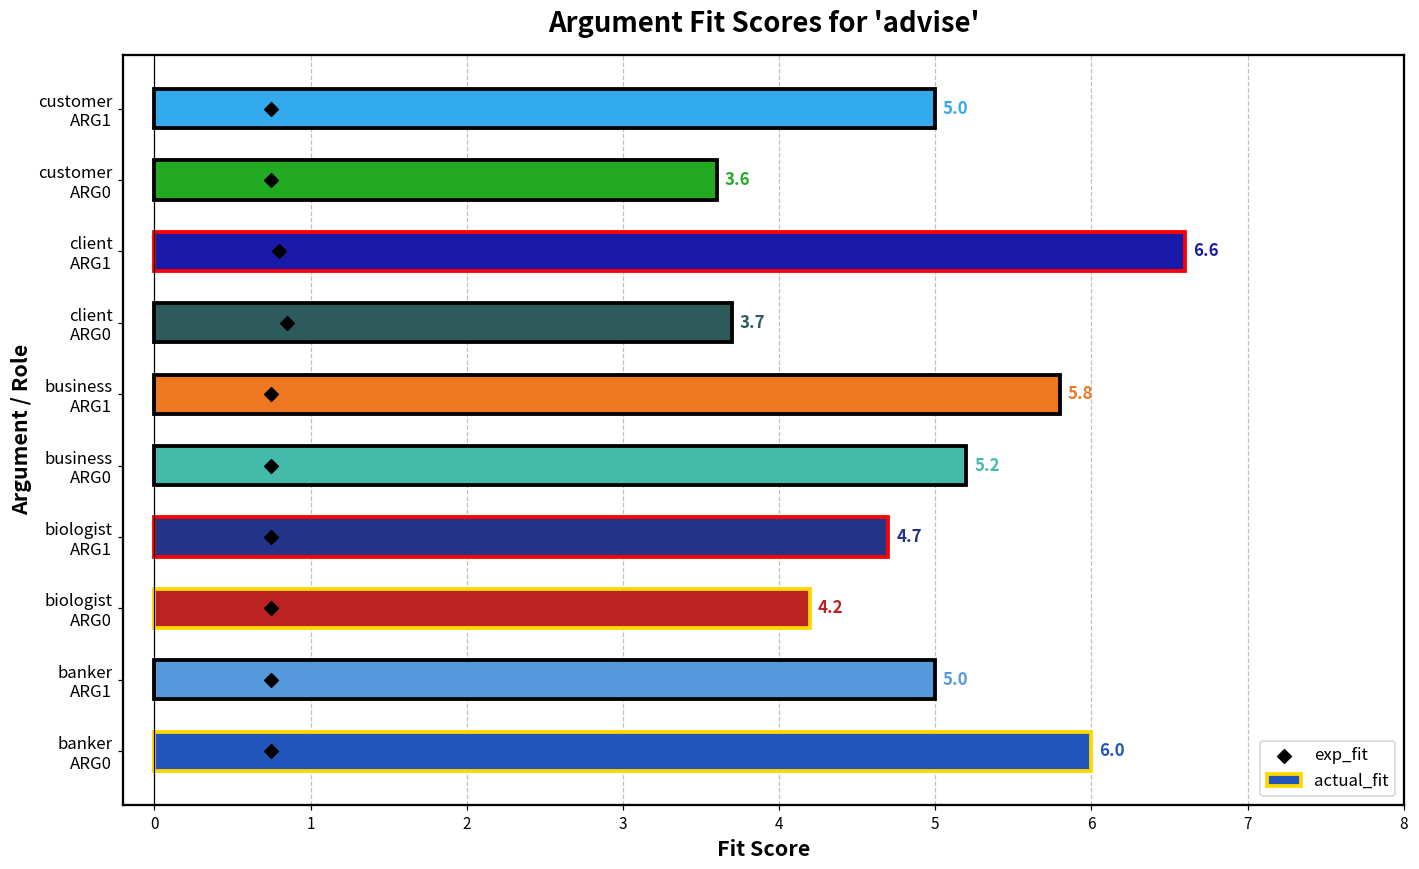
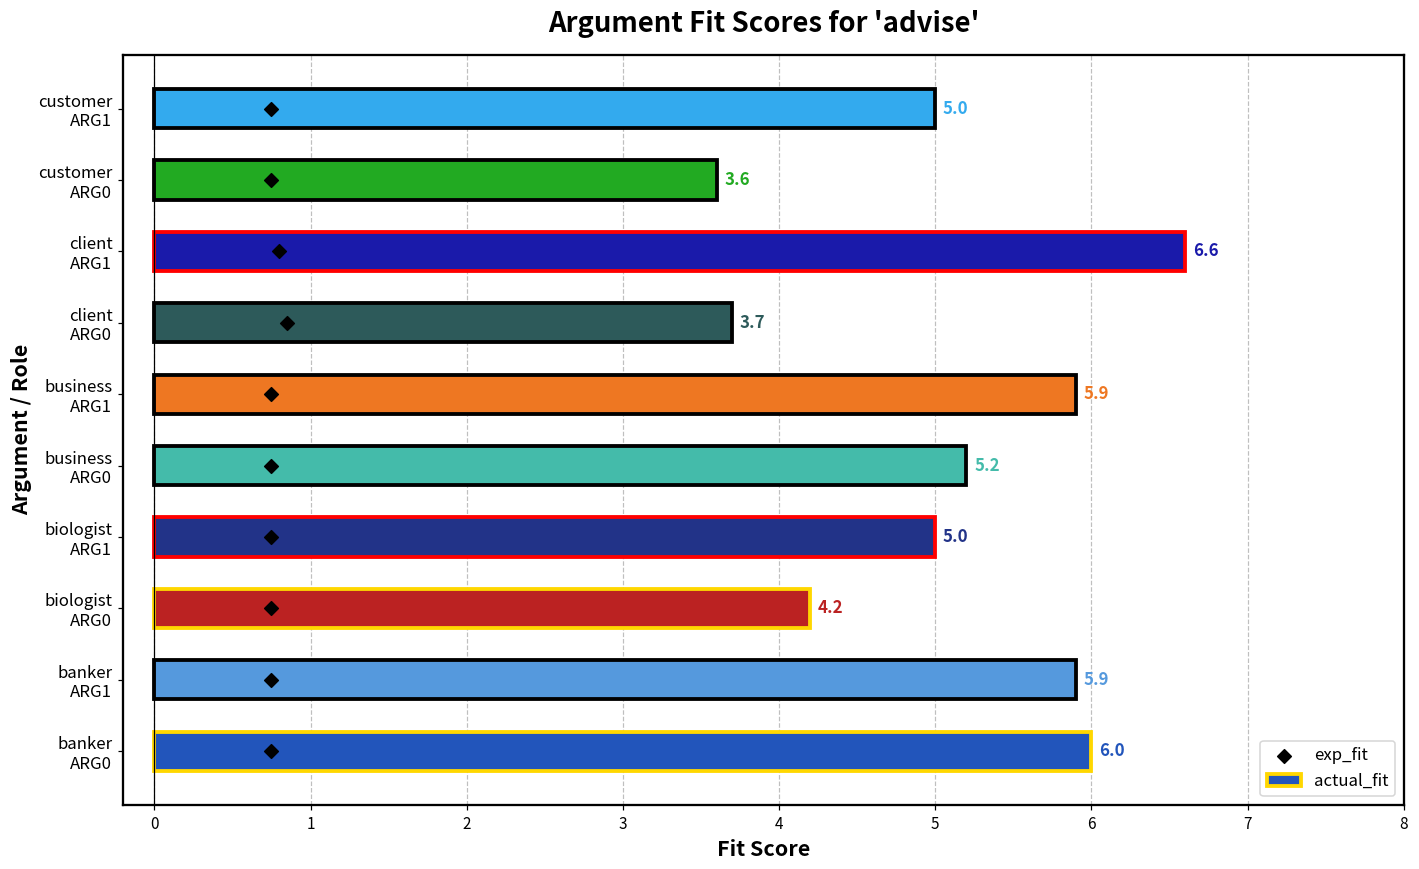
  {
    "actual_fit": {
      "customer ARG1": 5.0,
      "customer ARG0": 3.6,
      "client ARG1": 6.6,
      "client ARG0": 3.7,
-     "business ARG1": 5.8,
+     "business ARG1": 5.9,
      "business ARG0": 5.2,
-     "biologist ARG1": 4.7,
+     "biologist ARG1": 5.0,
      "biologist ARG0": 4.2,
-     "banker ARG1": 5.0,
+     "banker ARG1": 5.9,
      "banker ARG0": 6.0
    }
  }
